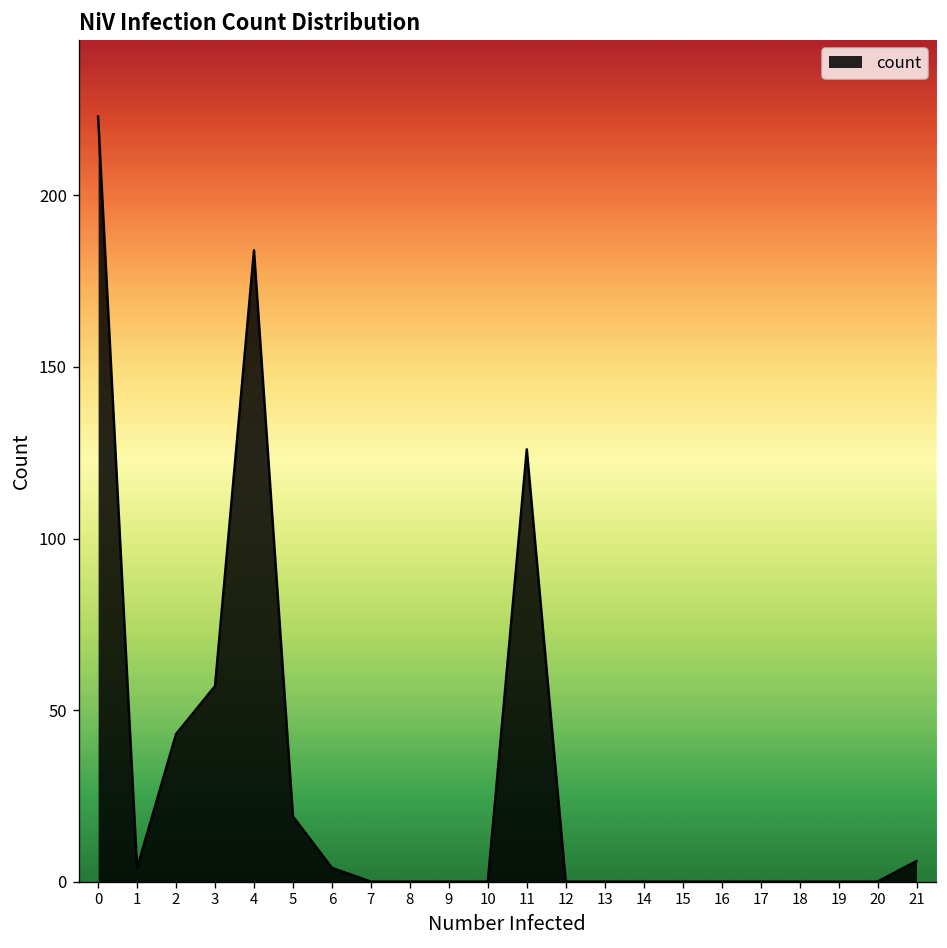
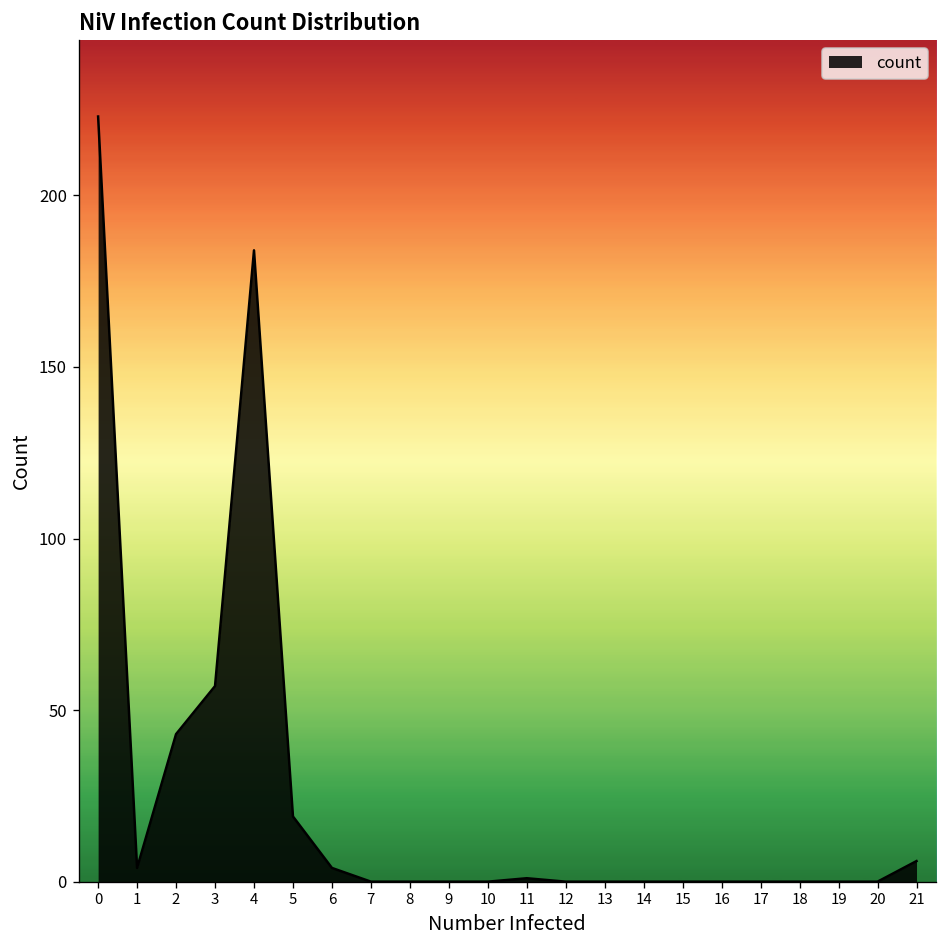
  {
    "0": 223,
    "1": 4,
    "2": 43,
    "3": 57,
    "4": 184,
    "5": 19,
    "6": 4,
    "7": 0,
    "8": 0,
    "9": 0,
    "10": 0,
-   "11": 126,
+   "11": 1,
    "12": 0,
    "13": 0,
    "14": 0,
    "15": 0,
    "16": 0,
    "17": 0,
    "18": 0,
    "19": 0,
    "20": 0,
    "21": 6
  }
